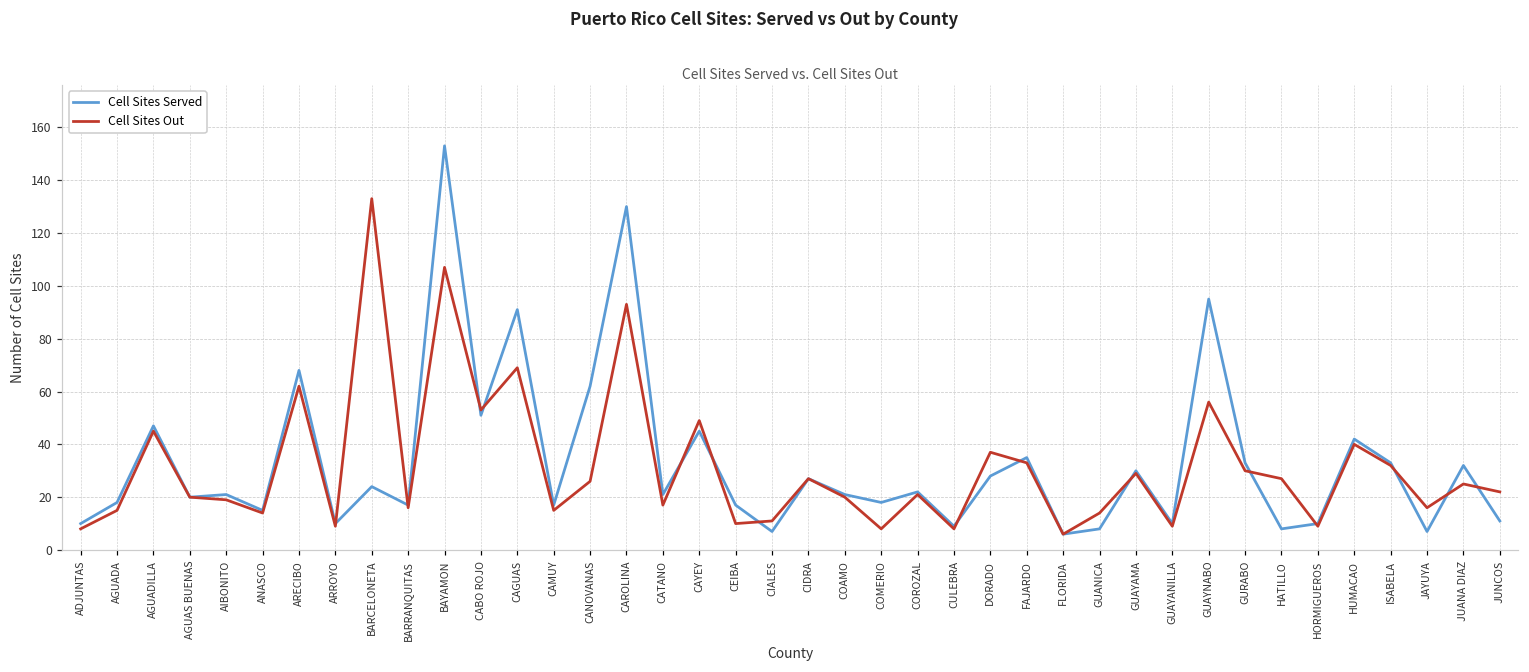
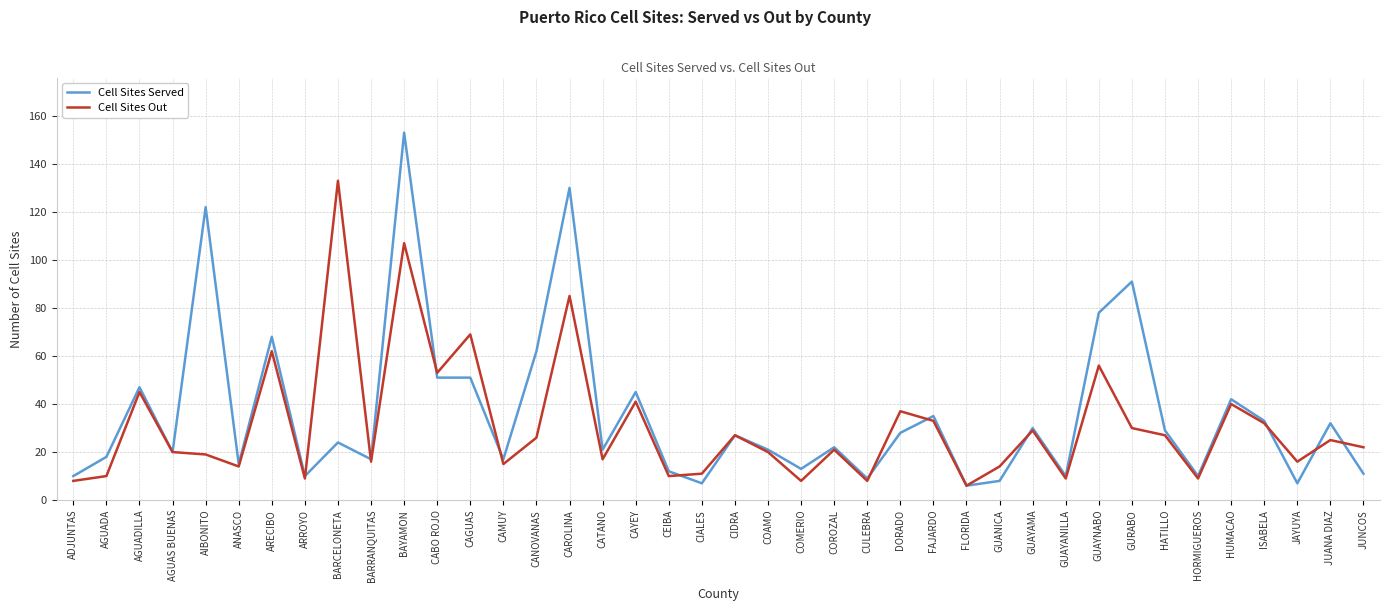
  {
    "Cell Sites Served": {
      "ADJUNTAS": 10,
      "AGUADA": 18,
      "AGUADILLA": 47,
-     "AIBONITO": 21,
+     "AIBONITO": 122,
      "ARECIBO": 68,
      "BARCELONETA": 24,
      "BAYAMON": 153,
      "CABO ROJO": 51,
-     "CAGUAS": 91,
+     "CAGUAS": 51,
      "CAMUY": 17,
      "CANOVANAS": 62,
      "CAROLINA": 130,
      "CATANO": 21,
      "CAYEY": 45,
-     "CEIBA": 17,
+     "CEIBA": 12,
      "CIALES": 7,
-     "COMERIO": 18,
+     "COMERIO": 13,
      "DORADO": 28,
      "FAJARDO": 35,
      "GUANICA": 8,
-     "GUAYNABO": 95,
-     "GURABO": 33,
-     "HATILLO": 8,
+     "GUAYNABO": 78,
+     "GURABO": 91,
+     "HATILLO": 29,
      "HUMACAO": 42,
      "JAYUYA": 7,
      "JUANA DIAZ": 32,
      "JUNCOS": 11
    },
    "Cell Sites Out": {
      "ADJUNTAS": 8,
-     "AGUADA": 15,
+     "AGUADA": 10,
      "AGUADILLA": 45,
      "AIBONITO": 19,
      "ARECIBO": 62,
      "BARCELONETA": 133,
      "BAYAMON": 107,
      "CABO ROJO": 53,
      "CAGUAS": 69,
      "CAMUY": 15,
      "CANOVANAS": 26,
-     "CAROLINA": 93,
+     "CAROLINA": 85,
      "CATANO": 17,
-     "CAYEY": 49,
+     "CAYEY": 41,
      "CEIBA": 10,
      "CIALES": 11,
      "COMERIO": 8,
      "DORADO": 37,
      "FAJARDO": 33,
      "GUANICA": 14,
      "GUAYNABO": 56,
      "GURABO": 30,
      "HATILLO": 27,
      "HUMACAO": 40,
      "JAYUYA": 16,
      "JUANA DIAZ": 25,
      "JUNCOS": 22
    }
  }
